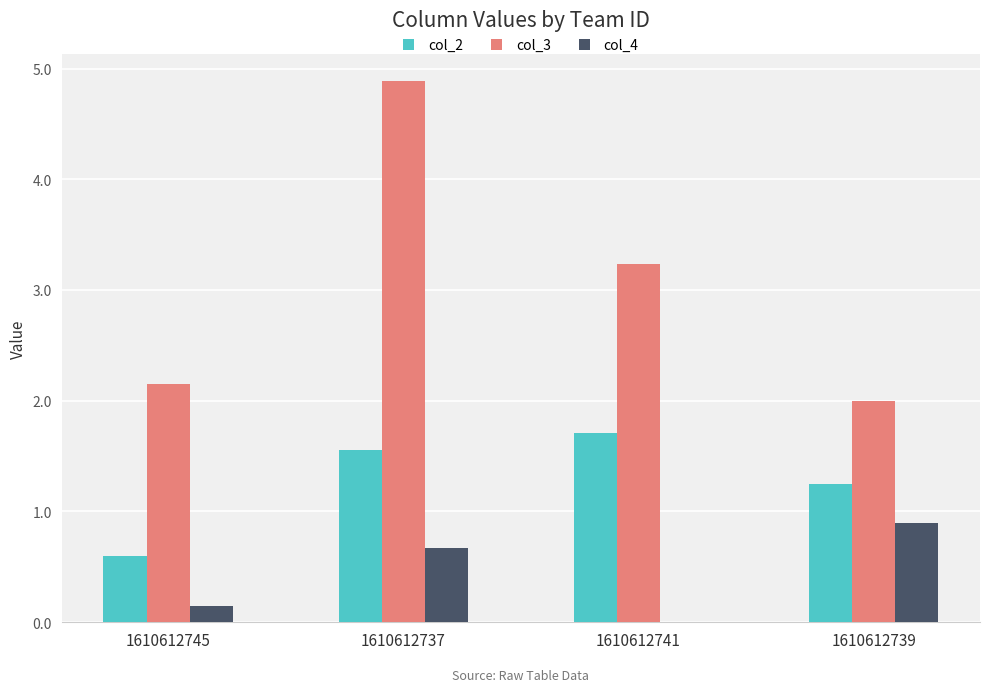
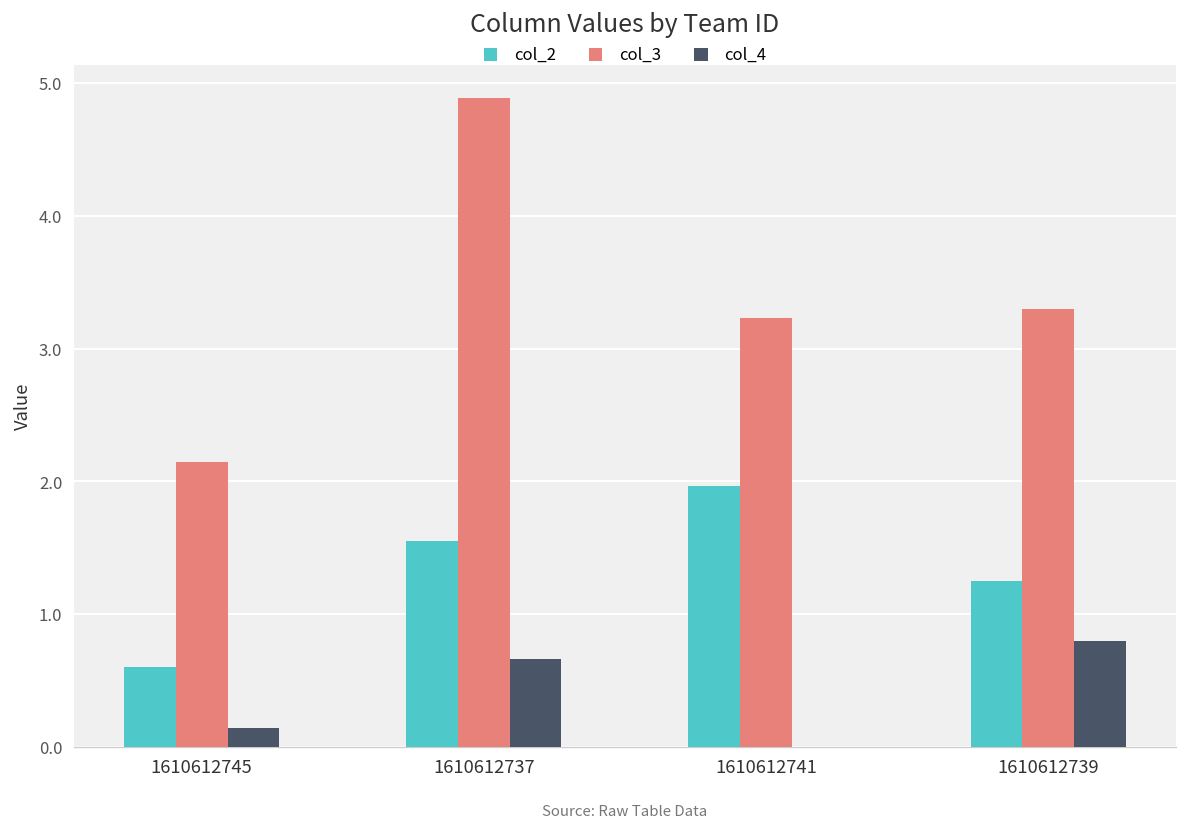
  {
    "col_2": {
      "1610612745": 0.60,
      "1610612737": 1.56,
-     "1610612741": 1.71,
+     "1610612741": 1.97,
      "1610612739": 1.25
    },
    "col_3": {
      "1610612745": 2.15,
      "1610612737": 4.9,
      "1610612741": 3.23,
-     "1610612739": 2.0
+     "1610612739": 3.3
    },
    "col_4": {
      "1610612745": 0.15,
      "1610612737": 0.67,
      "1610612741": 0.0,
-     "1610612739": 0.9
+     "1610612739": 0.8
    }
  }
